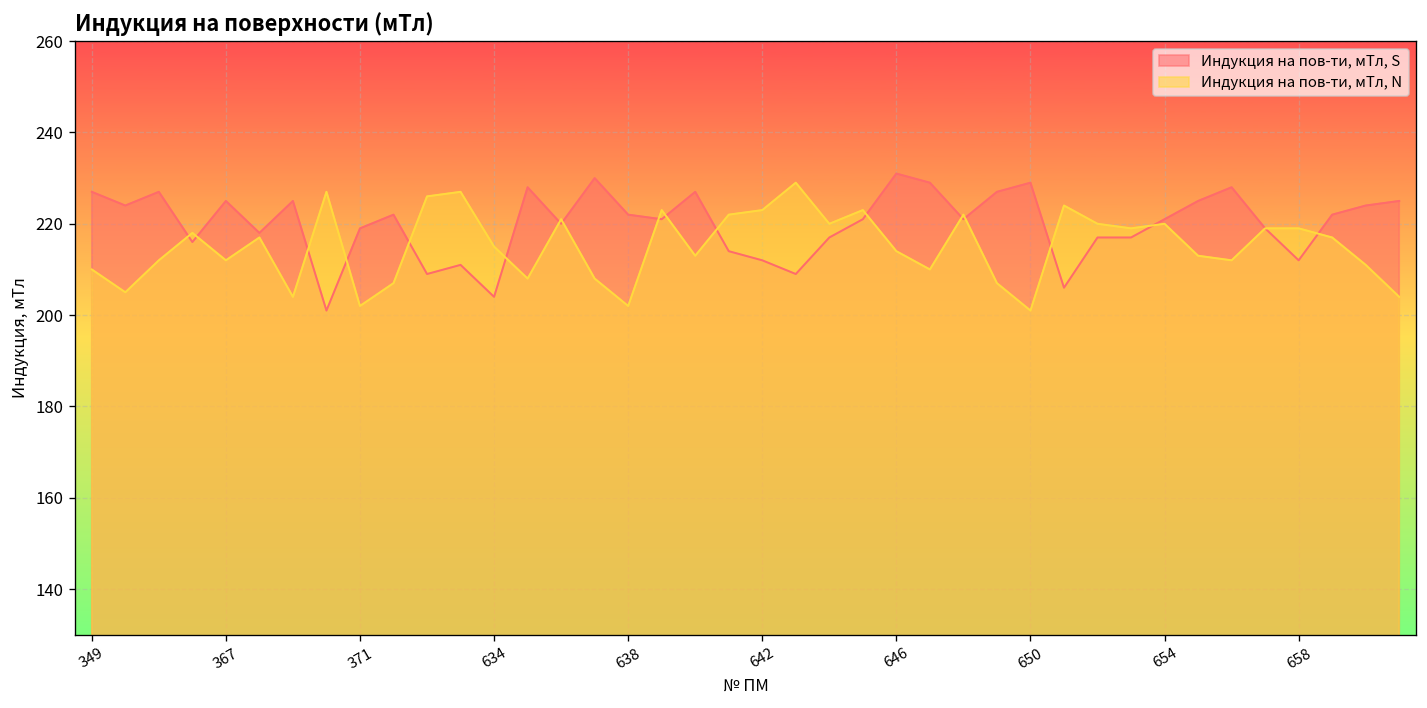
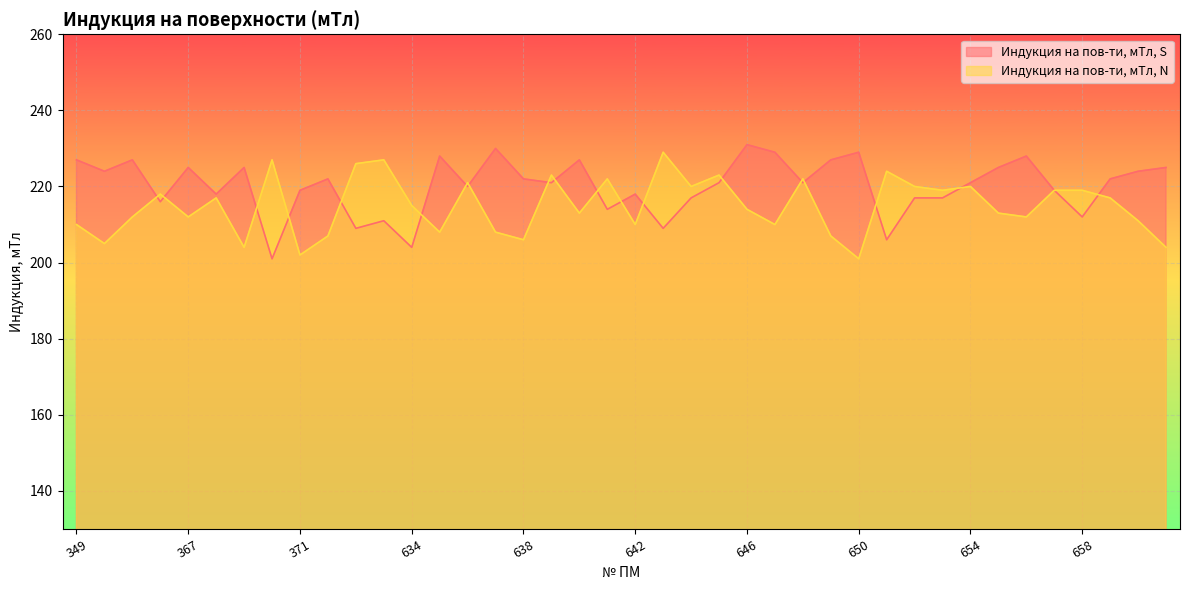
  {
    "Индукция на пов-ти, мТл, S": {
      "349": 227,
      "367": 225,
      "371": 219,
      "634": 204,
      "638": 222,
-     "642": 212,
+     "642": 218,
      "646": 231,
      "650": 229,
      "654": 221,
      "658": 212
    },
    "Индукция на пов-ти, мТл, N": {
      "349": 210,
      "367": 212,
      "371": 202,
      "634": 215,
-     "638": 202,
-     "642": 223,
+     "638": 206,
+     "642": 210,
      "646": 214,
      "650": 201,
      "654": 220,
      "658": 219
    }
  }
